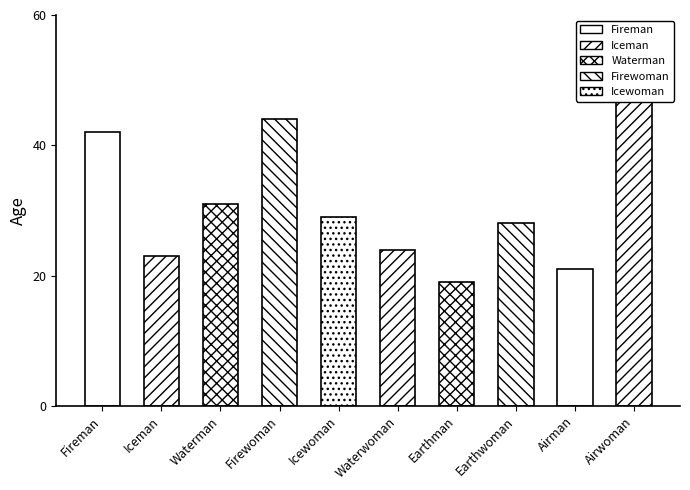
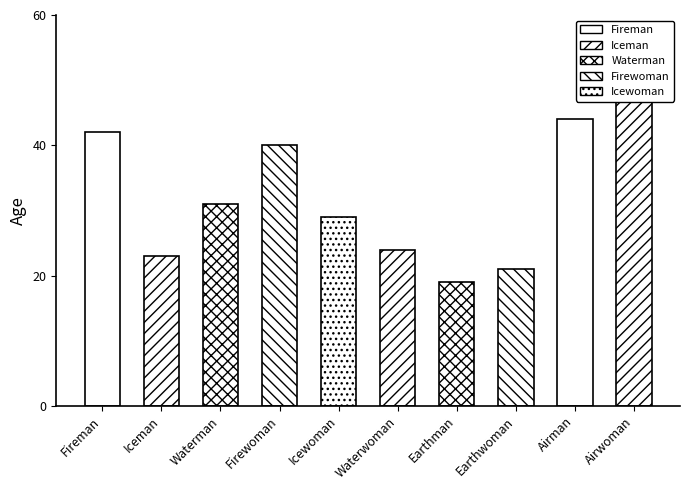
  {
    "Fireman": 42,
    "Iceman": 23,
    "Waterman": 31,
-   "Firewoman": 44,
+   "Firewoman": 40,
    "Icewoman": 29,
    "Waterwoman": 24,
    "Earthman": 19,
-   "Earthwoman": 28,
-   "Airman": 21
+   "Earthwoman": 21,
+   "Airman": 44
  }
